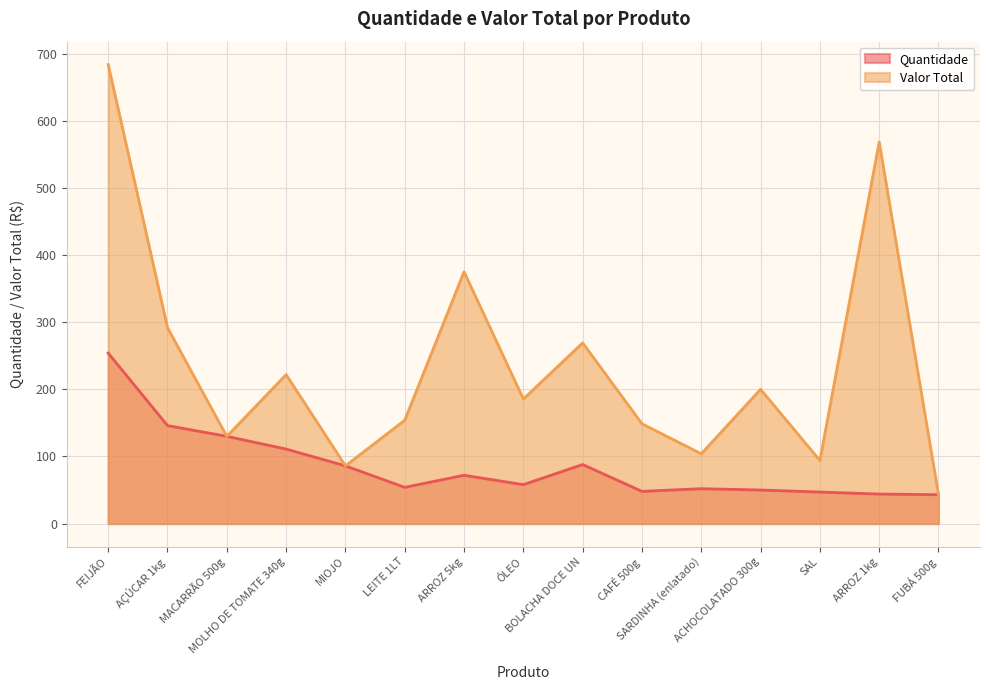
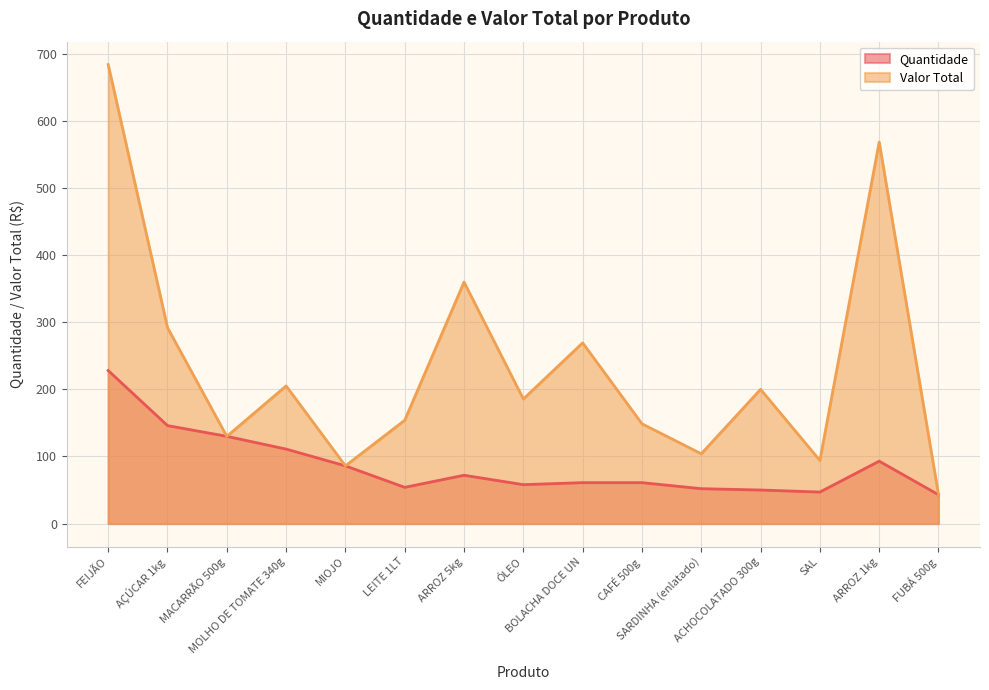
  {
    "Quantidade": {
-     "FEIJÃO": 250,
+     "FEIJÃO": 230,
      "AÇÚCAR 1kg": 150,
      "MOLHO DE TOMATE 340g": 110,
      "LEITE 1LT": 50,
      "ARROZ 5kg": 70,
      "ÓLEO": 60,
-     "BOLACHA DOCE UN": 90,
-     "CAFÉ 500g": 50,
+     "BOLACHA DOCE UN": 60,
+     "CAFÉ 500g": 60,
      "SARDINHA (enlatado)": 50,
      "ACHOCOLATADO 300g": 50,
      "SAL": 50,
-     "ARROZ 1kg": 40
+     "ARROZ 1kg": 90
    },
    "Valor Total": {
      "FEIJÃO": 680,
      "AÇÚCAR 1kg": 290,
-     "MOLHO DE TOMATE 340g": 220,
+     "MOLHO DE TOMATE 340g": 210,
      "LEITE 1LT": 150,
-     "ARROZ 5kg": 380,
+     "ARROZ 5kg": 360,
      "ÓLEO": 190,
      "BOLACHA DOCE UN": 270,
      "CAFÉ 500g": 150,
      "SARDINHA (enlatado)": 100,
      "ACHOCOLATADO 300g": 200,
      "SAL": 90,
      "ARROZ 1kg": 570
    }
  }
